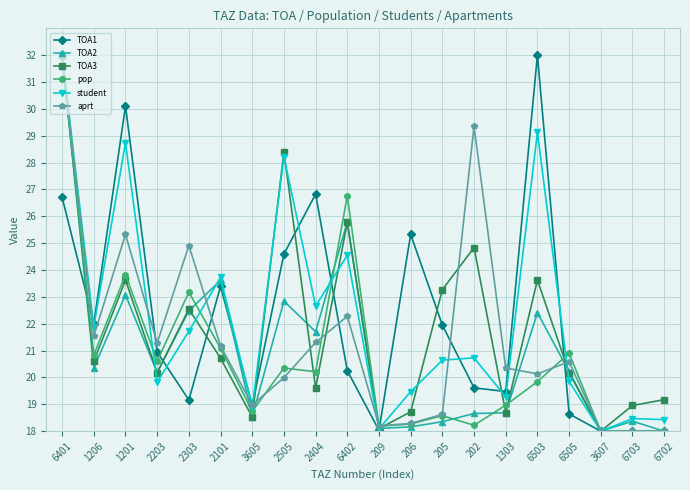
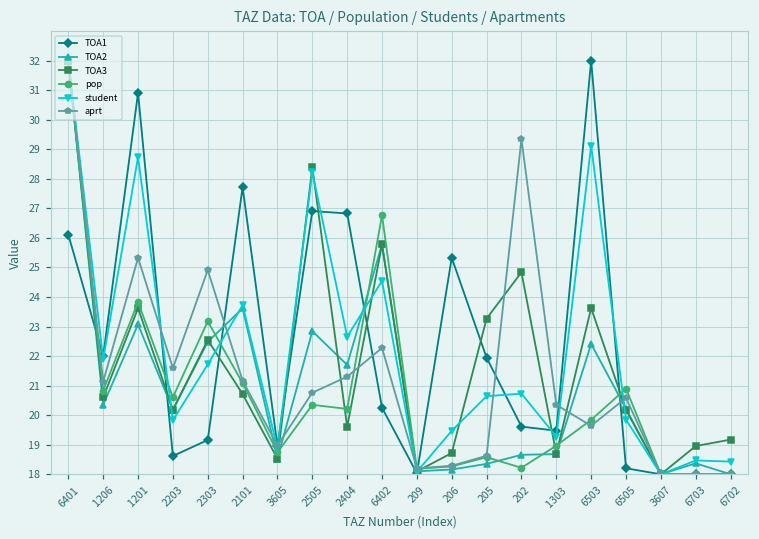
  {
    "TOA1": {
-     "6401": 26.7,
+     "6401": 26.1,
      "1206": 22.0,
-     "1201": 30.1,
-     "2203": 20.9,
+     "1201": 30.9,
+     "2203": 18.6,
      "2303": 19.2,
-     "2101": 23.4,
-     "2505": 24.6,
+     "2101": 27.7,
+     "2505": 26.9,
      "2404": 26.8,
      "6402": 20.3,
      "206": 25.3,
      "205": 21.9,
      "202": 19.6,
      "1303": 19.5,
      "6503": 32.0,
-     "6505": 18.6
+     "6505": 18.2
    },
    "aprt": {
-     "1206": 21.5,
+     "1206": 21.1,
      "1201": 25.3,
-     "2203": 21.3,
+     "2203": 21.6,
      "2303": 24.9,
-     "2505": 20.0,
+     "2505": 20.8,
      "2404": 21.3,
      "6402": 22.3,
      "202": 29.3,
      "1303": 20.4,
-     "6503": 20.1,
+     "6503": 19.6,
      "6505": 20.6
    }
  }
